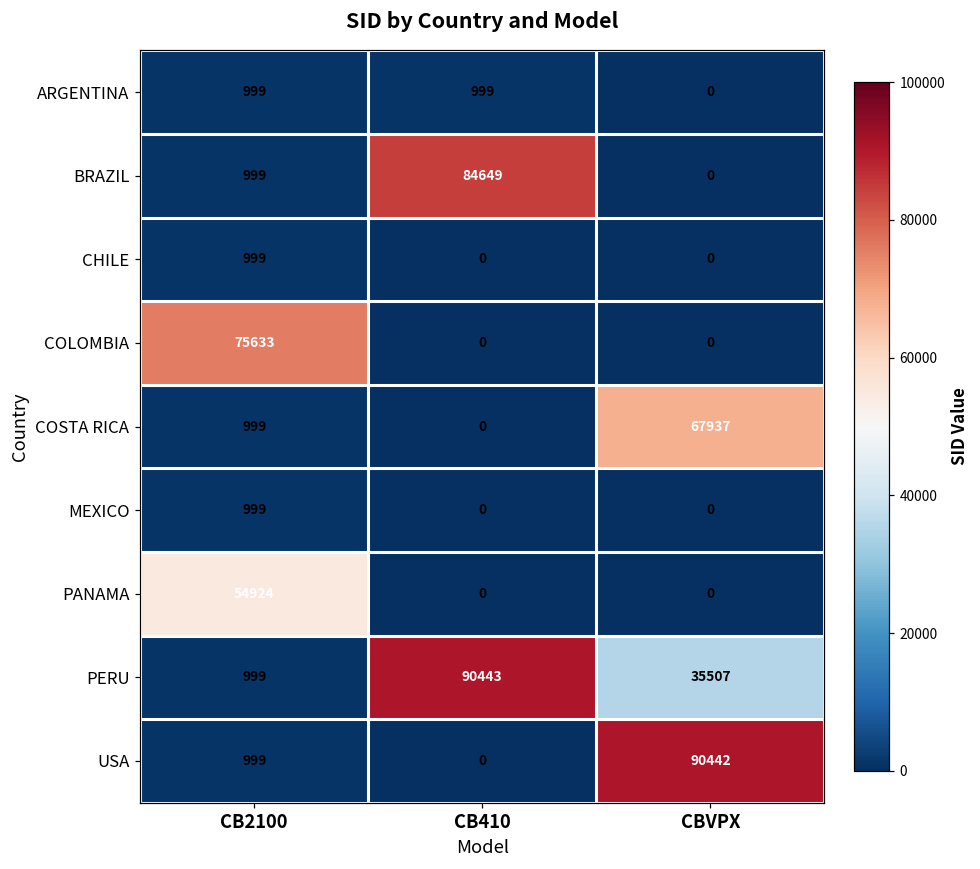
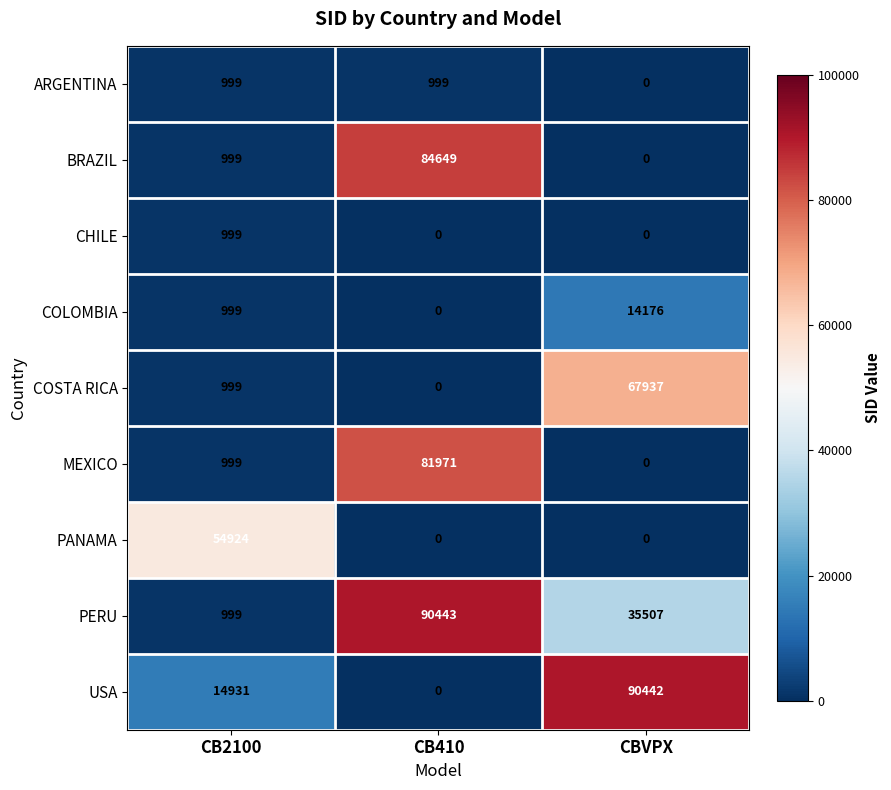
  {
    "ARGENTINA": {
      "CB2100": 999,
      "CB410": 999,
      "CBVPX": 0
    },
    "BRAZIL": {
      "CB2100": 999,
      "CB410": 84649,
      "CBVPX": 0
    },
    "CHILE": {
      "CB2100": 999,
      "CB410": 0,
      "CBVPX": 0
    },
    "COLOMBIA": {
-     "CB2100": 75633,
+     "CB2100": 999,
      "CB410": 0,
-     "CBVPX": 0
+     "CBVPX": 14176
    },
    "COSTA RICA": {
      "CB2100": 999,
      "CB410": 0,
      "CBVPX": 67937
    },
    "MEXICO": {
      "CB2100": 999,
-     "CB410": 0,
+     "CB410": 81971,
      "CBVPX": 0
    },
    "PANAMA": {
      "CB410": 0,
      "CBVPX": 0
    },
    "PERU": {
      "CB2100": 999,
      "CB410": 90443,
      "CBVPX": 35507
    },
    "USA": {
-     "CB2100": 999,
+     "CB2100": 14931,
      "CB410": 0,
      "CBVPX": 90442
    }
  }
